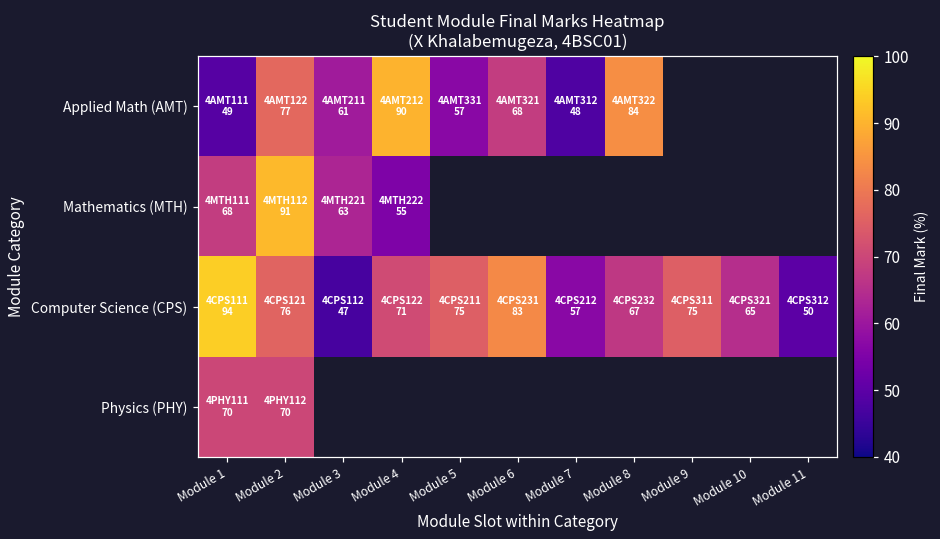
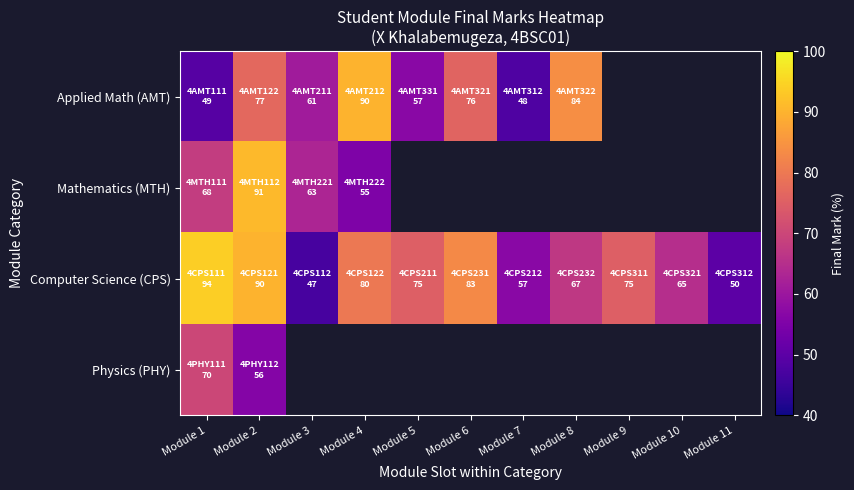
  {
    "Applied Math (AMT)": {
-     "Module 6": 68
+     "Module 6": 76
    },
    "Computer Science (CPS)": {
-     "Module 2": 76,
-     "Module 4": 71
+     "Module 2": 90,
+     "Module 4": 80
    },
    "Physics (PHY)": {
-     "Module 2": 70
+     "Module 2": 56
    }
  }
